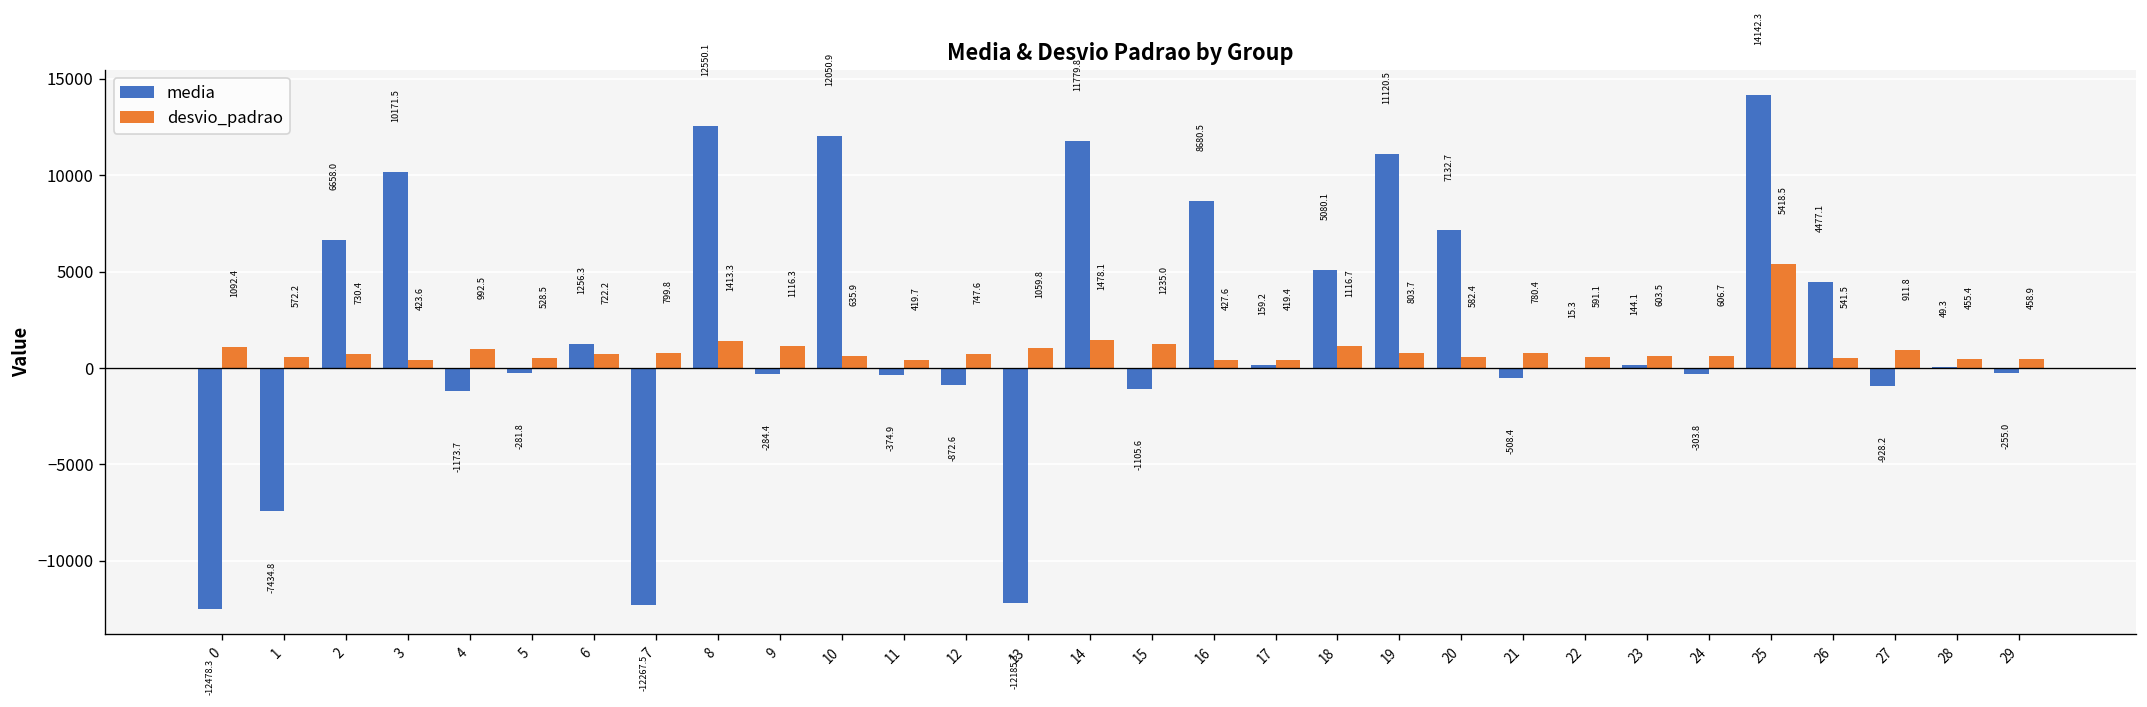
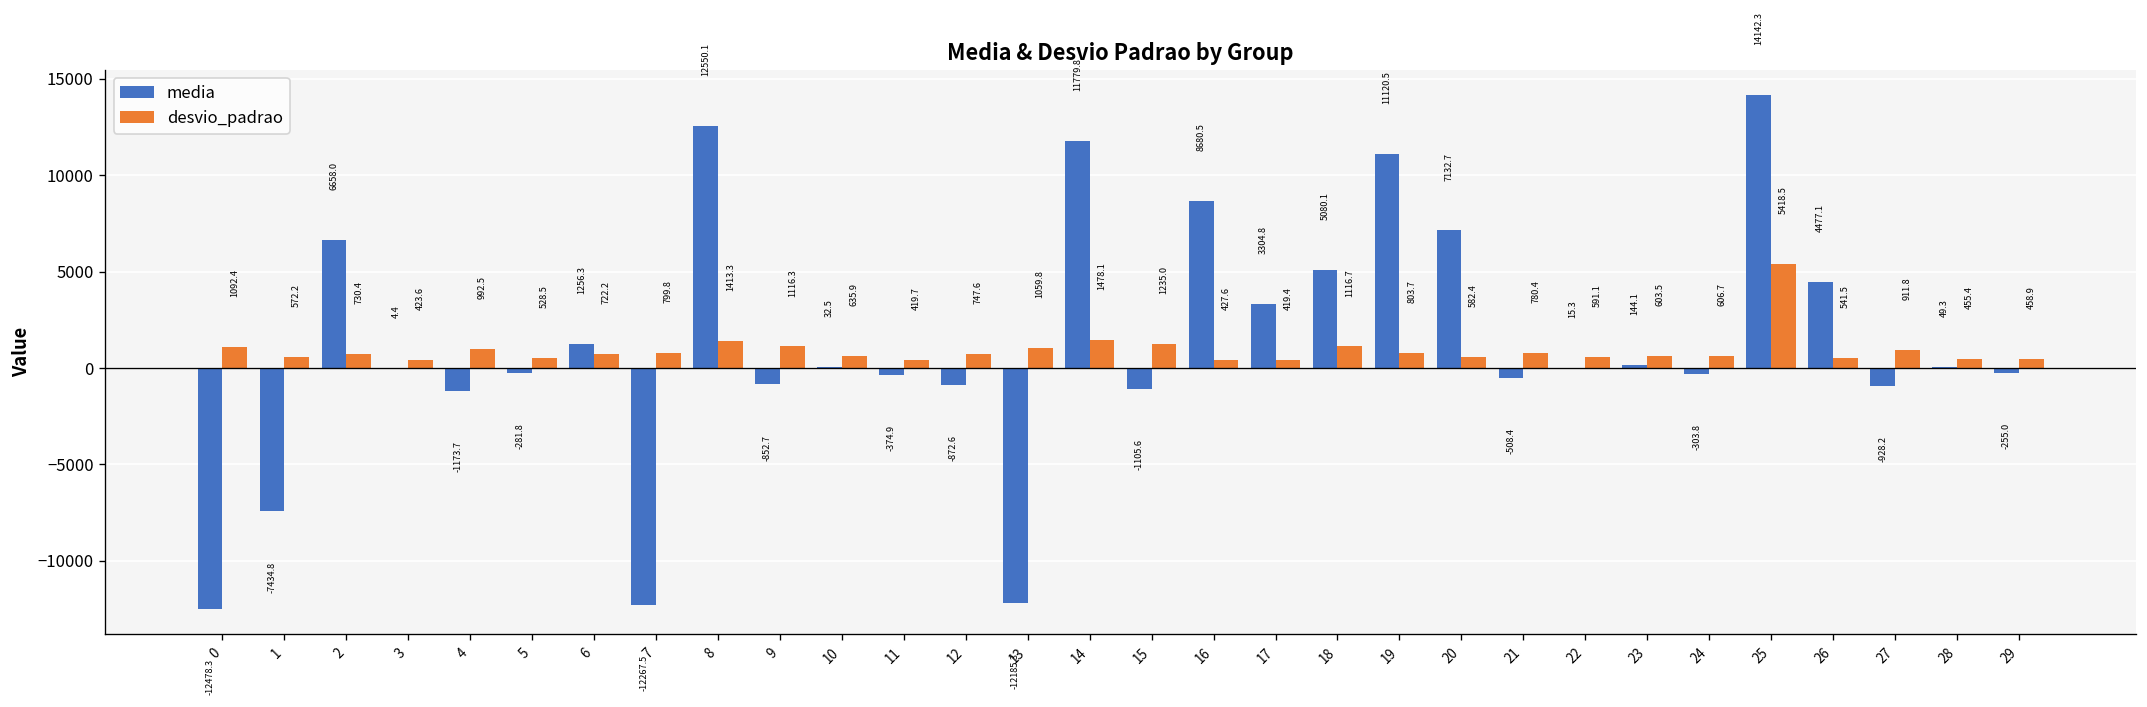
  {
    "media": {
-     "3": 10171.5,
-     "9": -284.4,
-     "10": 12050.9,
-     "17": 159.2
+     "3": 4.4,
+     "9": -852.7,
+     "10": 32.5,
+     "17": 3304.8
    },
    "desvio_padrao": {
      "0": 1100,
      "1": 600,
      "2": 700,
      "3": 400,
      "4": 1000,
      "5": 500,
      "6": 700,
      "7": 800,
      "8": 1400,
      "9": 1100,
      "10": 600,
      "11": 400,
      "12": 700,
      "13": 1100,
      "14": 1500,
      "15": 1200,
      "16": 400,
      "17": 400,
      "18": 1100,
      "19": 800,
      "20": 600,
      "21": 800,
      "22": 600,
      "23": 600,
      "24": 600,
      "25": 5400,
      "26": 500,
      "27": 900,
      "28": 500,
      "29": 500
    }
  }
